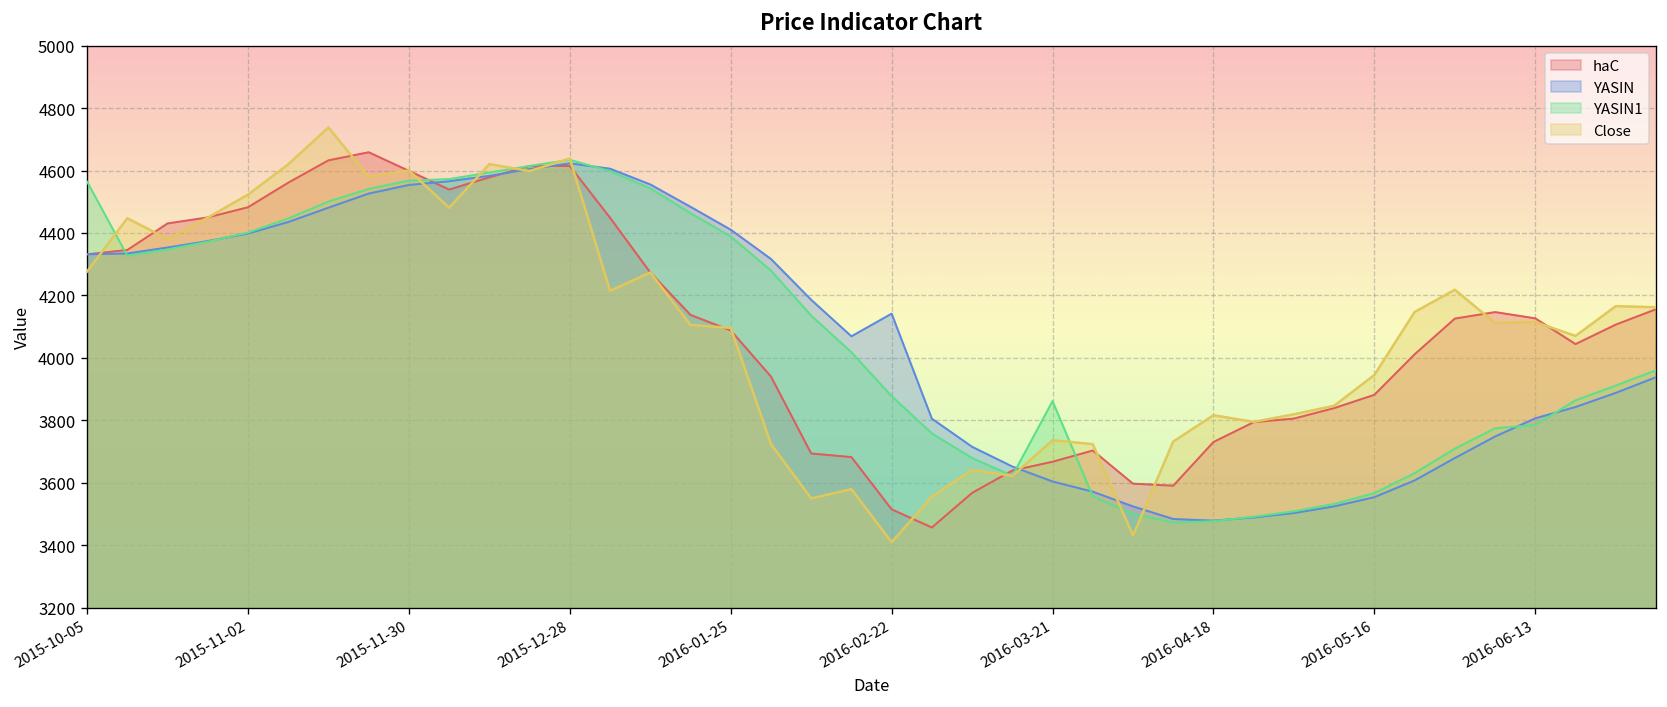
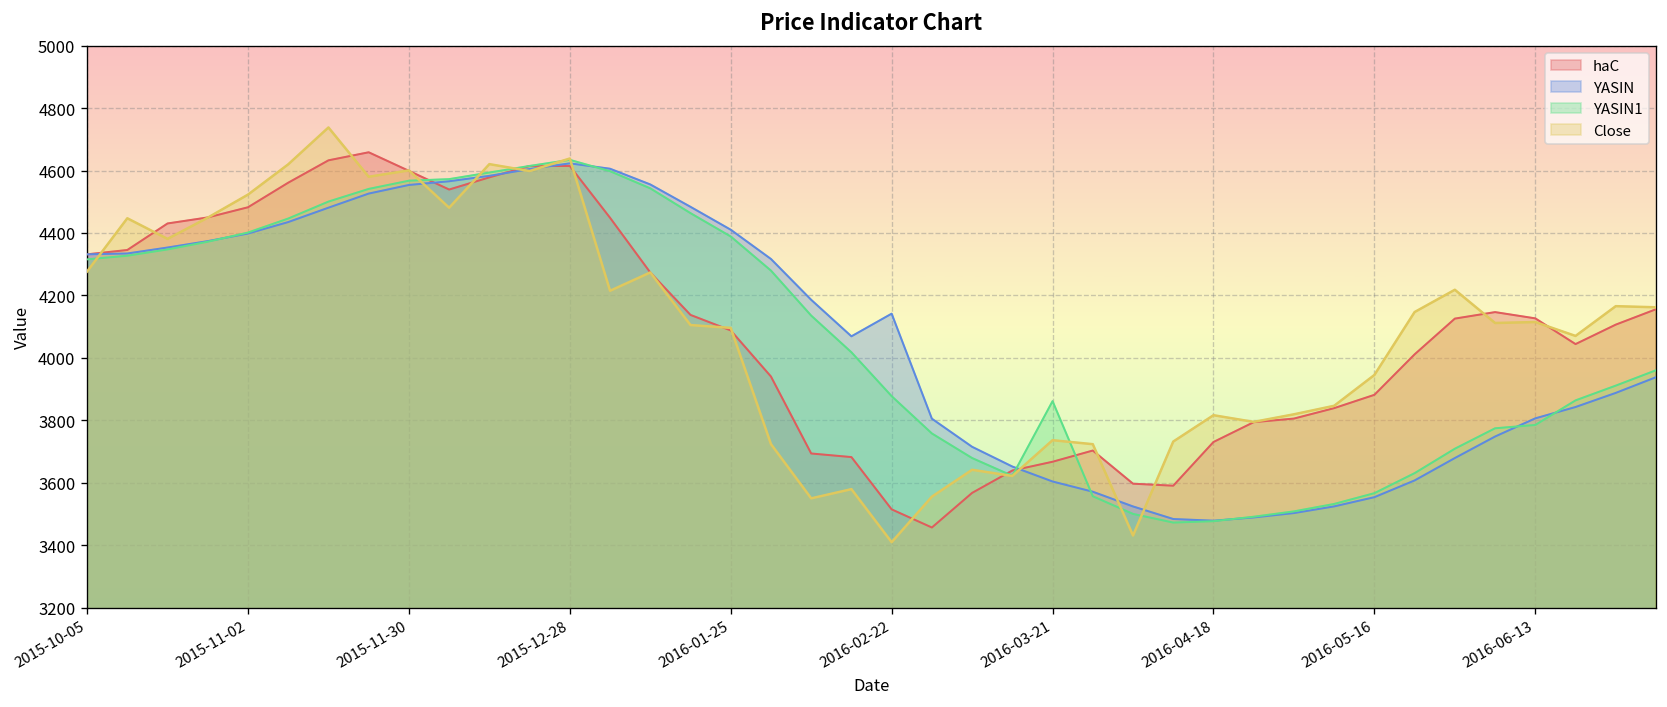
  {
    "YASIN": {
      "2015-11-30": 4550,
      "2016-01-25": 4410,
      "2016-02-22": 4140,
      "2016-03-21": 3600,
      "2016-05-16": 3550,
      "2016-06-13": 3810
    },
    "YASIN1": {
-     "2015-10-05": 4560,
+     "2015-10-05": 4320,
      "2015-11-30": 4570,
      "2016-01-25": 4390,
      "2016-02-22": 3880,
      "2016-03-21": 3860,
      "2016-05-16": 3570,
      "2016-06-13": 3780
    }
  }
